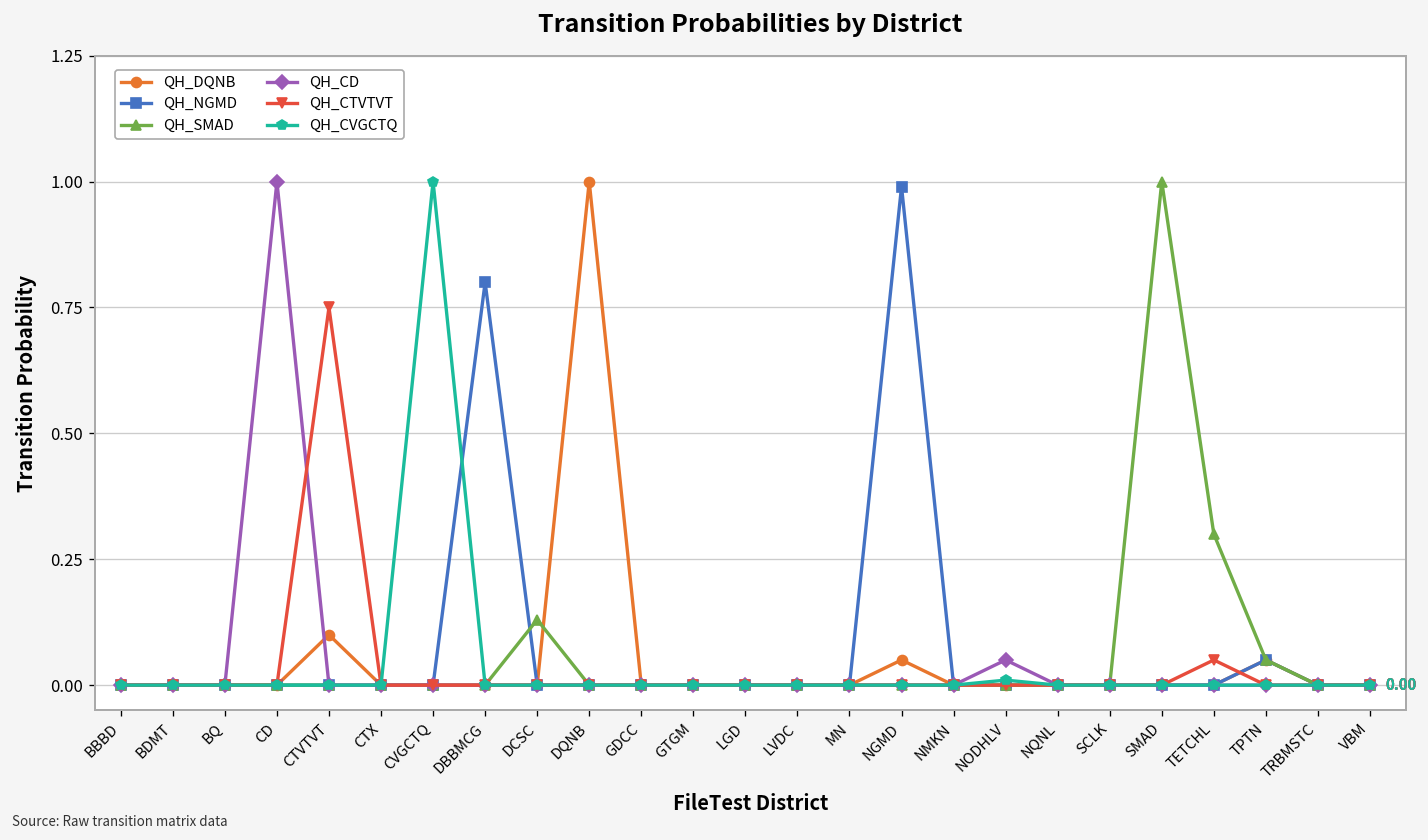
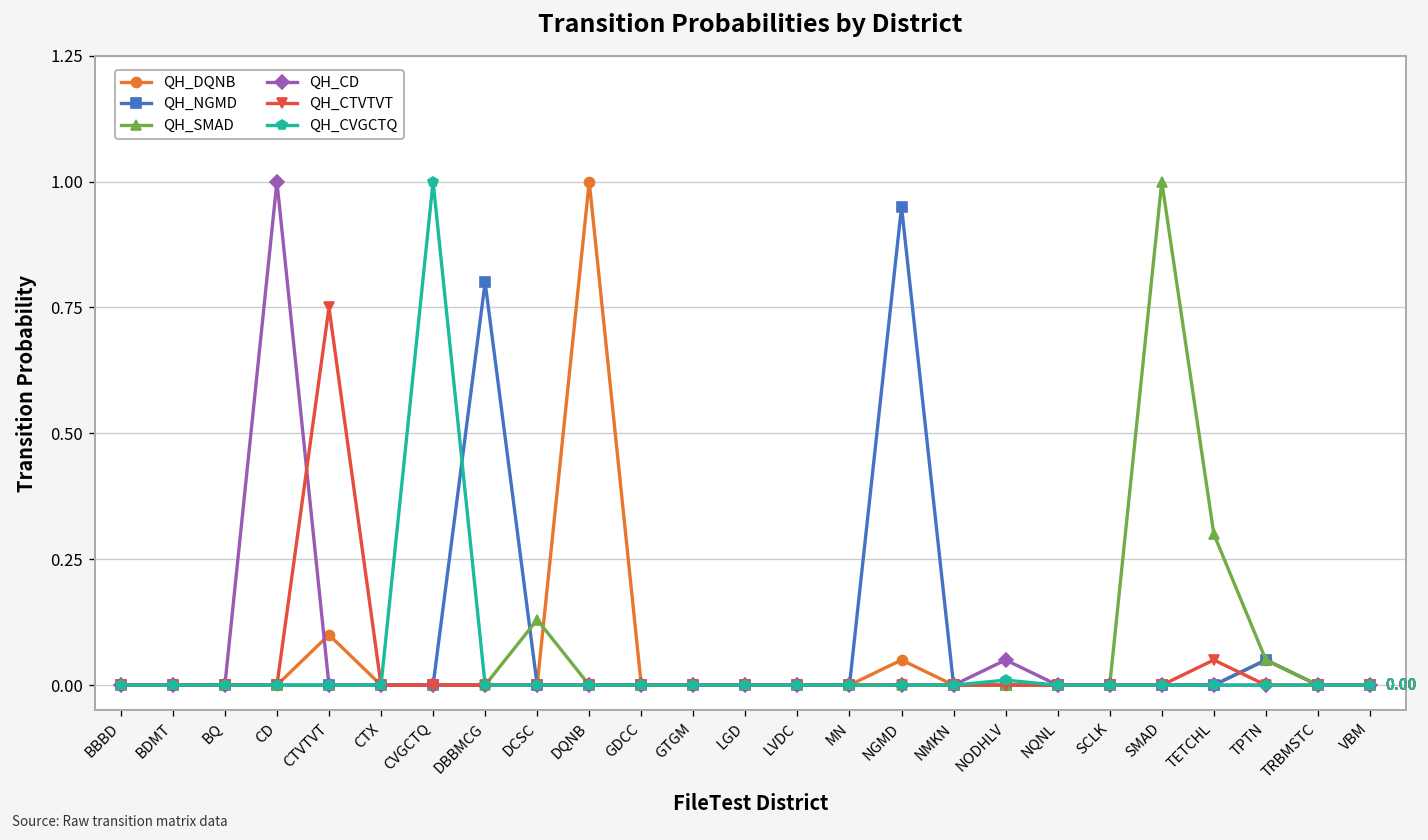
  {
    "QH_NGMD": {
      "DBBMCG": 0.80,
-     "NGMD": 0.99
+     "NGMD": 0.95
    },
    "QH_SMAD": {
      "DCSC": 0.13,
      "SMAD": 1.00,
      "TETCHL": 0.30
    },
    "QH_CD": {
      "CD": 1.00,
      "NODHLV": 0.05
    },
    "QH_CVGCTQ": {
      "CVGCTQ": 1.00,
      "NODHLV": 0.01
    }
  }
